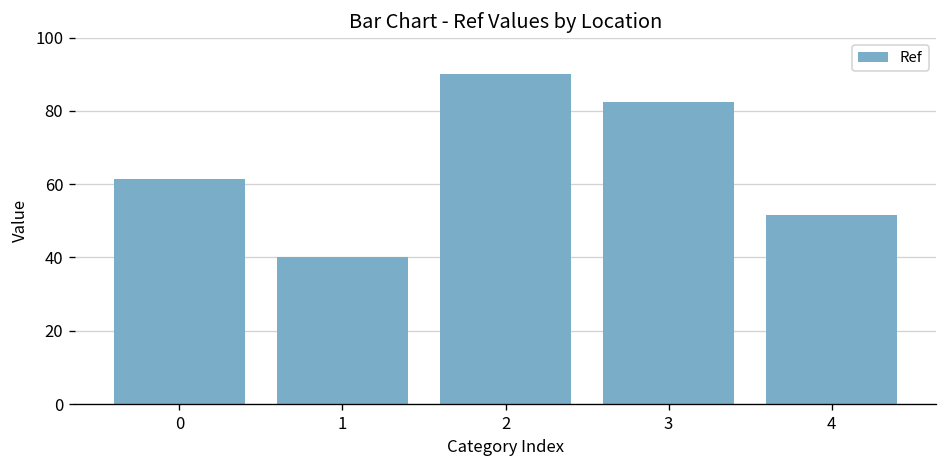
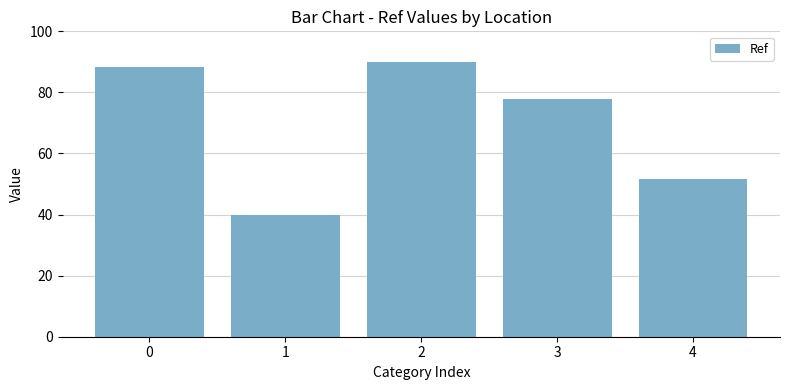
  {
-   "0": 61,
+   "0": 88,
    "1": 40,
    "2": 90,
-   "3": 82,
+   "3": 78,
    "4": 52
  }
